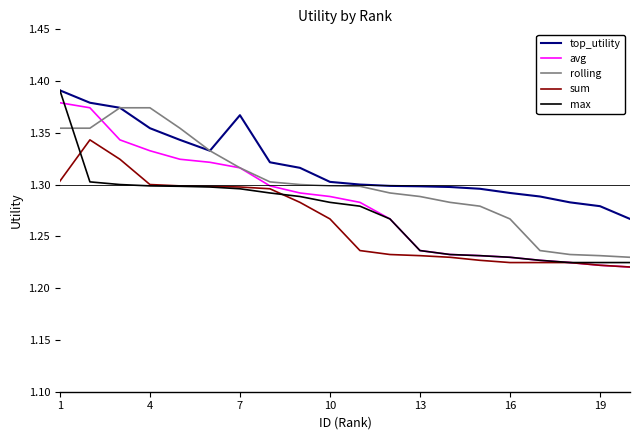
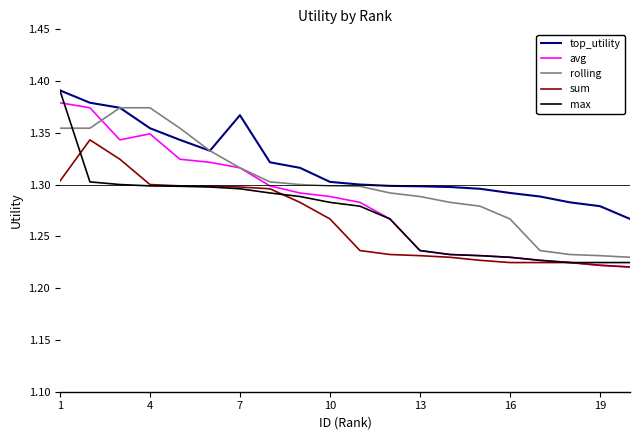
  {
    "top_utility": {
      "4": 1.355,
      "7": 1.367,
      "10": 1.303,
      "13": 1.298,
      "16": 1.292,
      "19": 1.279
    },
    "avg": {
      "1": 1.379,
-     "4": 1.333,
+     "4": 1.349,
      "10": 1.289
    },
    "rolling": {
      "1": 1.355,
      "4": 1.374,
      "10": 1.299,
      "13": 1.289,
      "16": 1.267,
      "19": 1.231
    },
    "sum": {
      "1": 1.303,
      "10": 1.267,
      "13": 1.231,
      "16": 1.225
    },
    "max": {
      "10": 1.283,
      "19": 1.225
    }
  }
